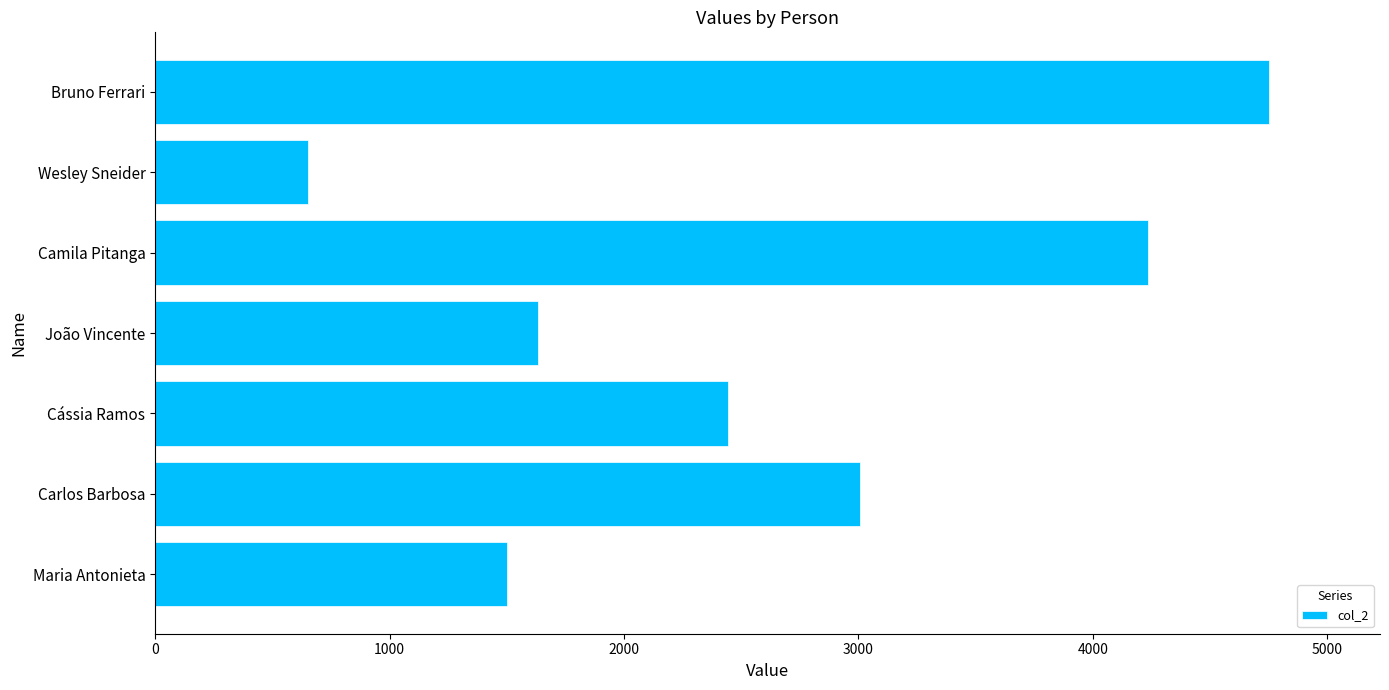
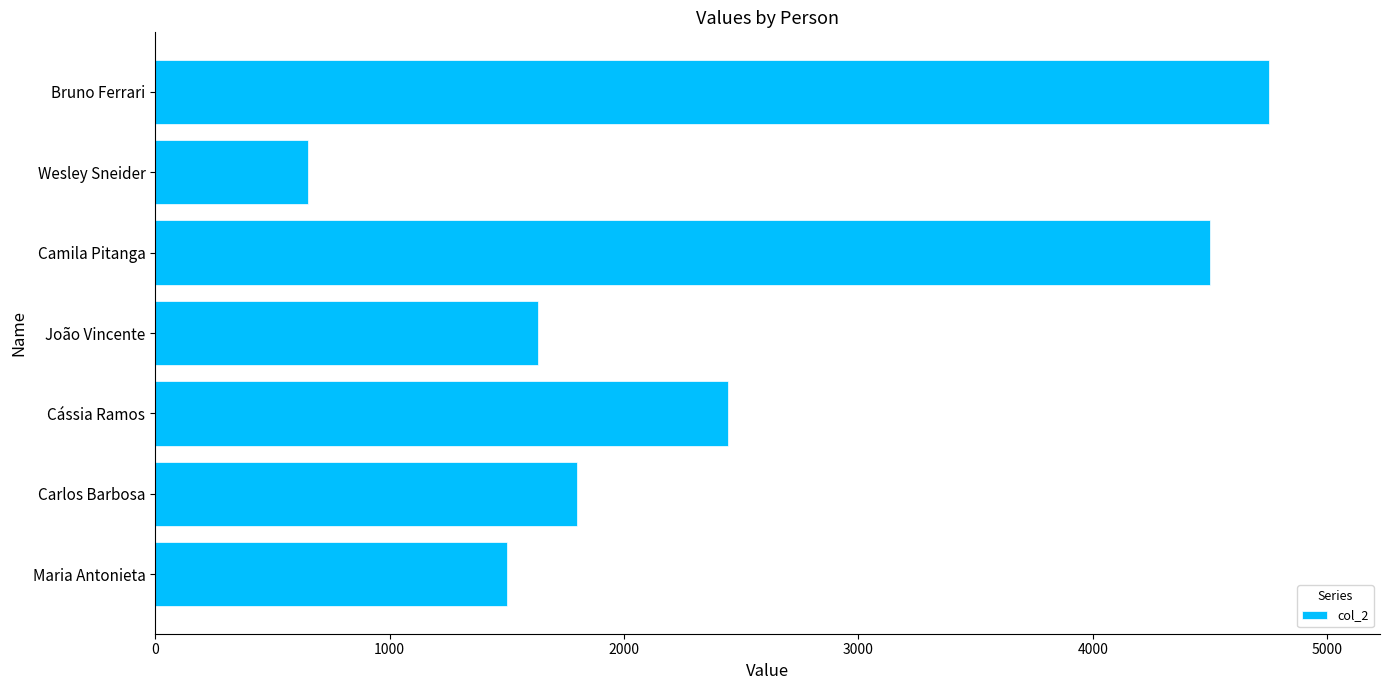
  {
    "Bruno Ferrari": 4750,
    "Wesley Sneider": 650,
-   "Camila Pitanga": 4240,
+   "Camila Pitanga": 4500,
    "João Vincente": 1630,
    "Cássia Ramos": 2450,
-   "Carlos Barbosa": 3000,
+   "Carlos Barbosa": 1800,
    "Maria Antonieta": 1500
  }
